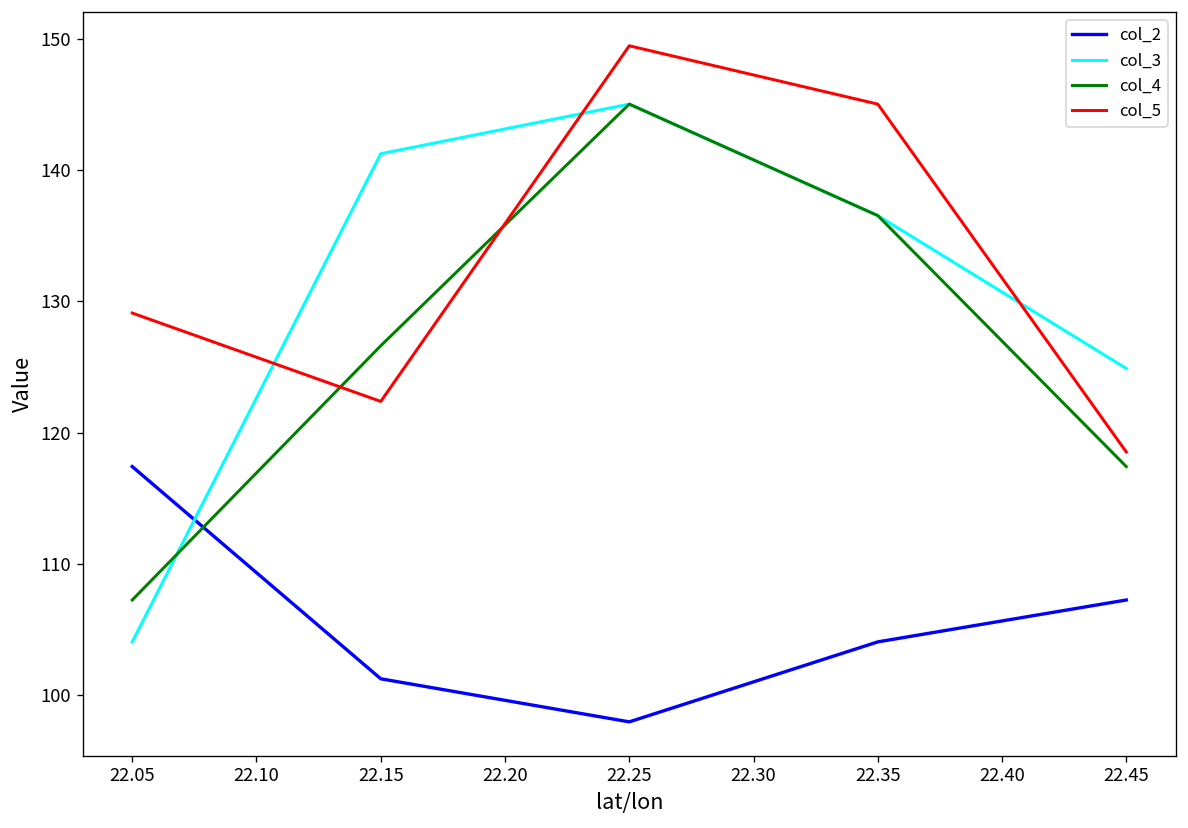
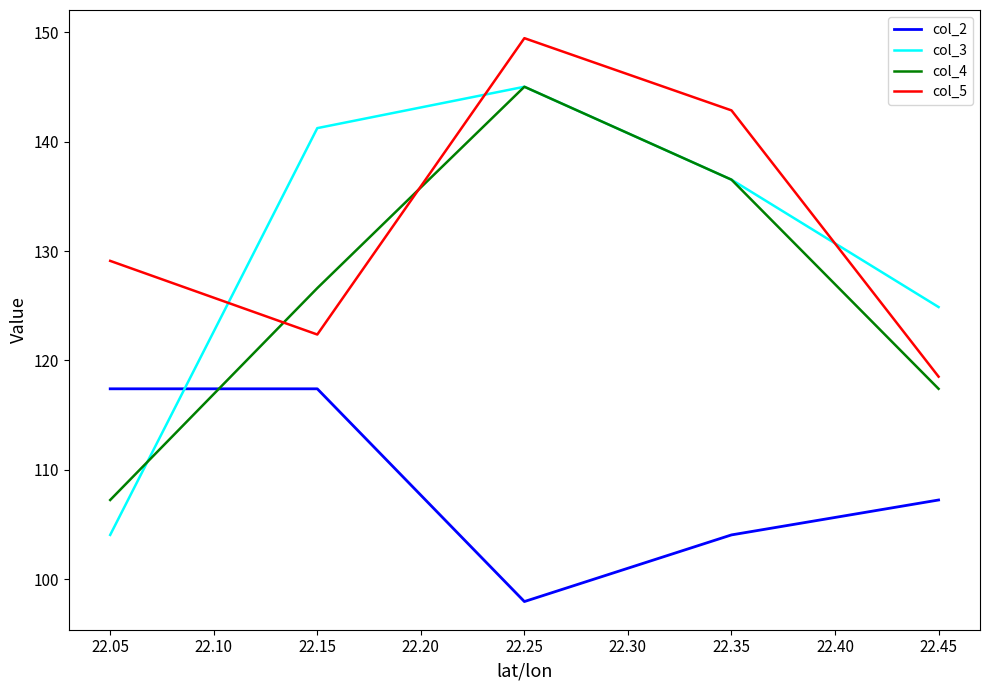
  {
    "col_2": {
      "22.05": 117.4,
-     "22.15": 101.3,
+     "22.15": 117.4,
      "22.25": 98.0,
      "22.35": 104.1,
      "22.45": 107.3
    },
    "col_3": {
      "22.05": 104.1,
      "22.15": 141.2,
      "22.45": 124.9
    },
    "col_4": {
      "22.05": 107.3,
      "22.15": 126.6,
      "22.45": 117.4
    },
    "col_5": {
      "22.05": 129.1,
      "22.15": 122.4,
      "22.25": 149.5,
-     "22.35": 145.0,
+     "22.35": 142.9,
      "22.45": 118.5
    }
  }
